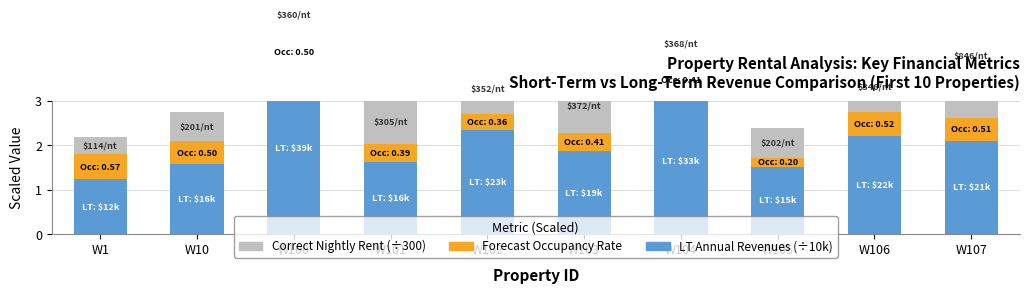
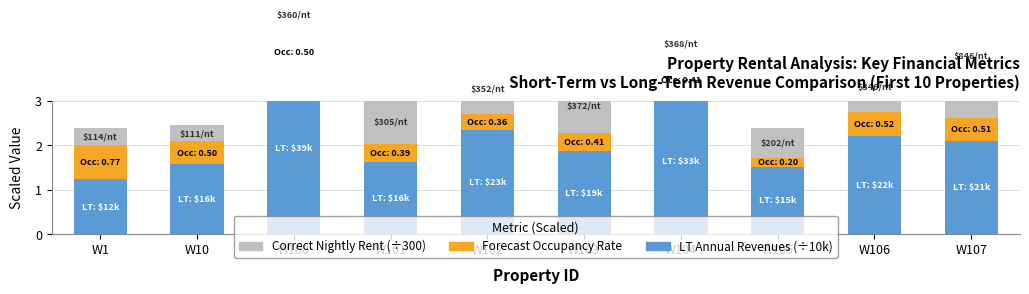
  {
    "Forecast Occupancy Rate": {
-     "W1": "0.57",
+     "W1": "0.77",
      "W10": "0.50",
      "W101": "0.39",
      "W102": "0.36",
      "W103": "0.41",
      "W105": "0.20",
      "W106": "0.52",
      "W107": "0.51"
    },
    "Correct Nightly Rent (÷300)": {
-     "W10": "$201/"
+     "W10": "$111/"
    }
  }
